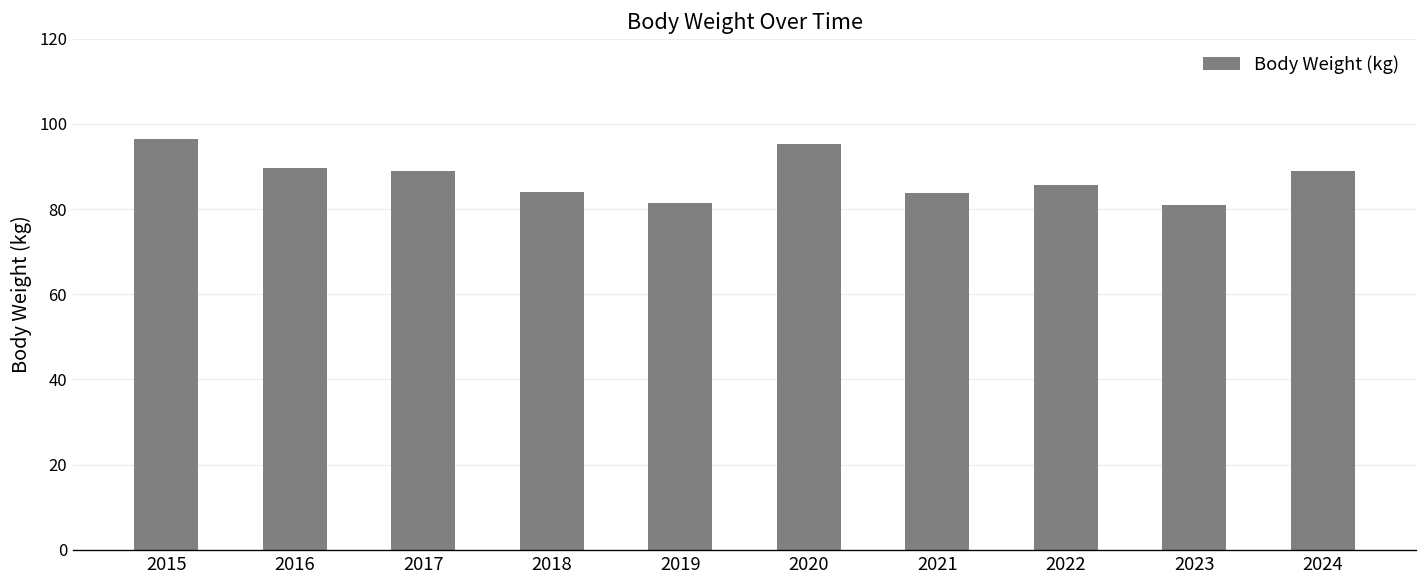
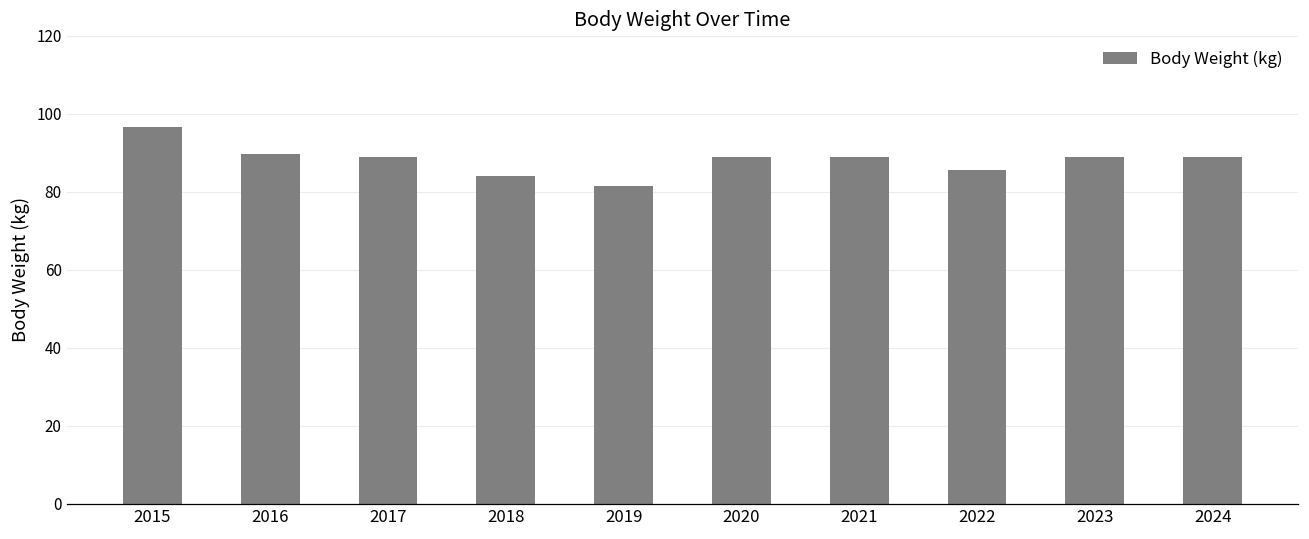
  {
    "2015": 97,
    "2016": 90,
    "2017": 89,
    "2018": 84,
    "2019": 82,
-   "2020": 95,
-   "2021": 84,
+   "2020": 89,
+   "2021": 89,
    "2022": 86,
-   "2023": 81,
+   "2023": 89,
    "2024": 89
  }
